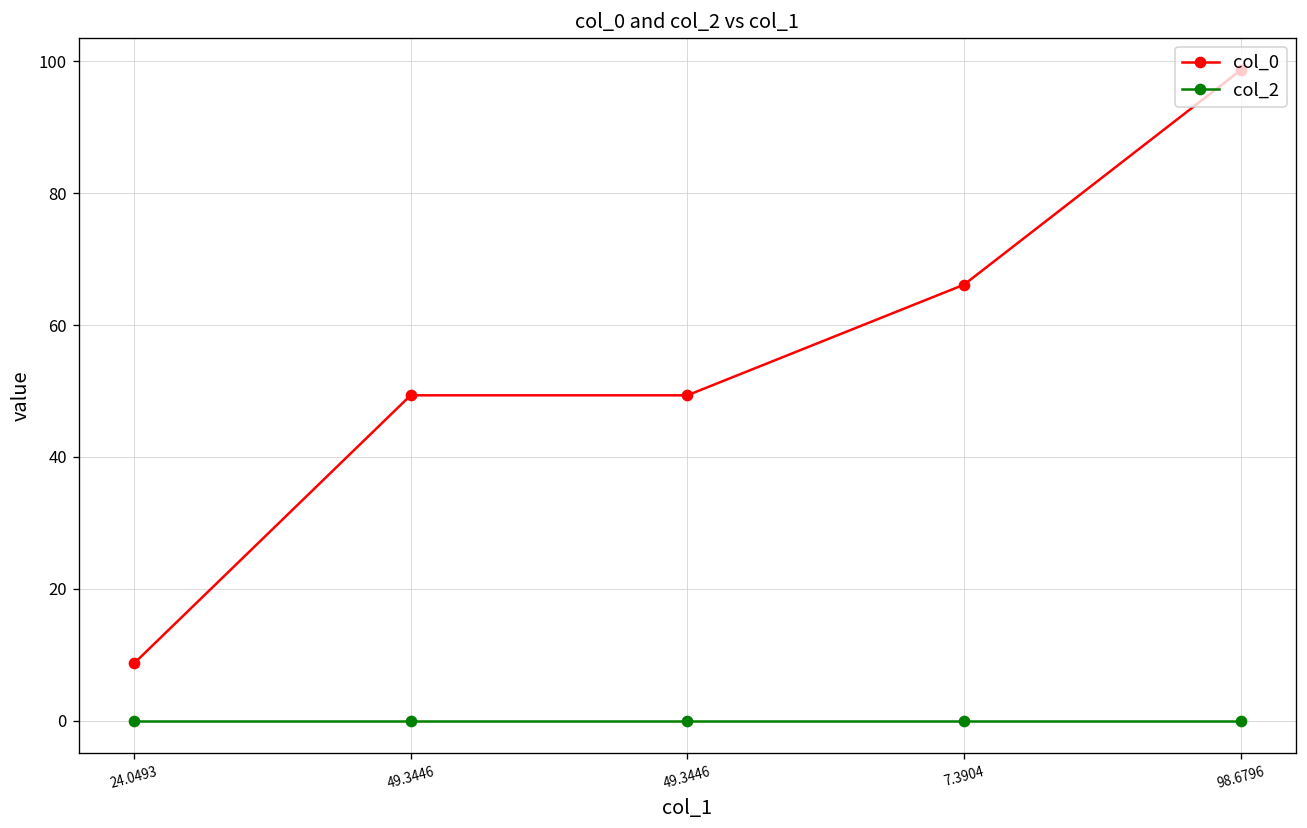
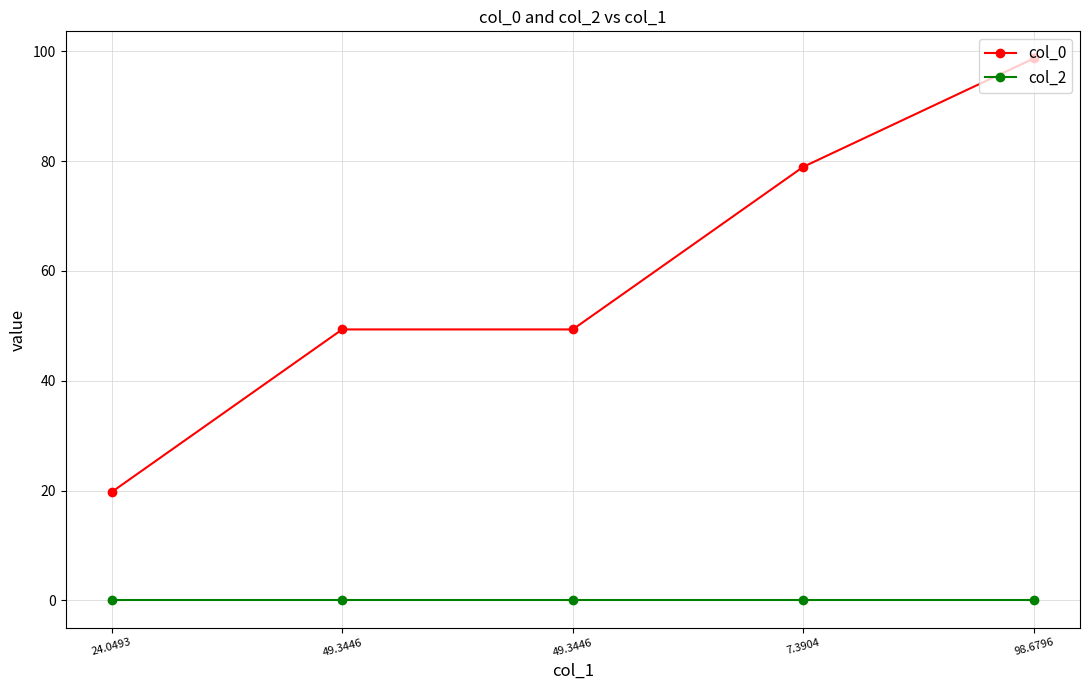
  {
    "col_0": {
-     "24.0493": 9,
-     "7.3904": 66
+     "24.0493": 20,
+     "7.3904": 79
    },
    "col_2": {
      "24.0493": 0,
      "7.3904": 0,
      "98.6796": 0
    }
  }
